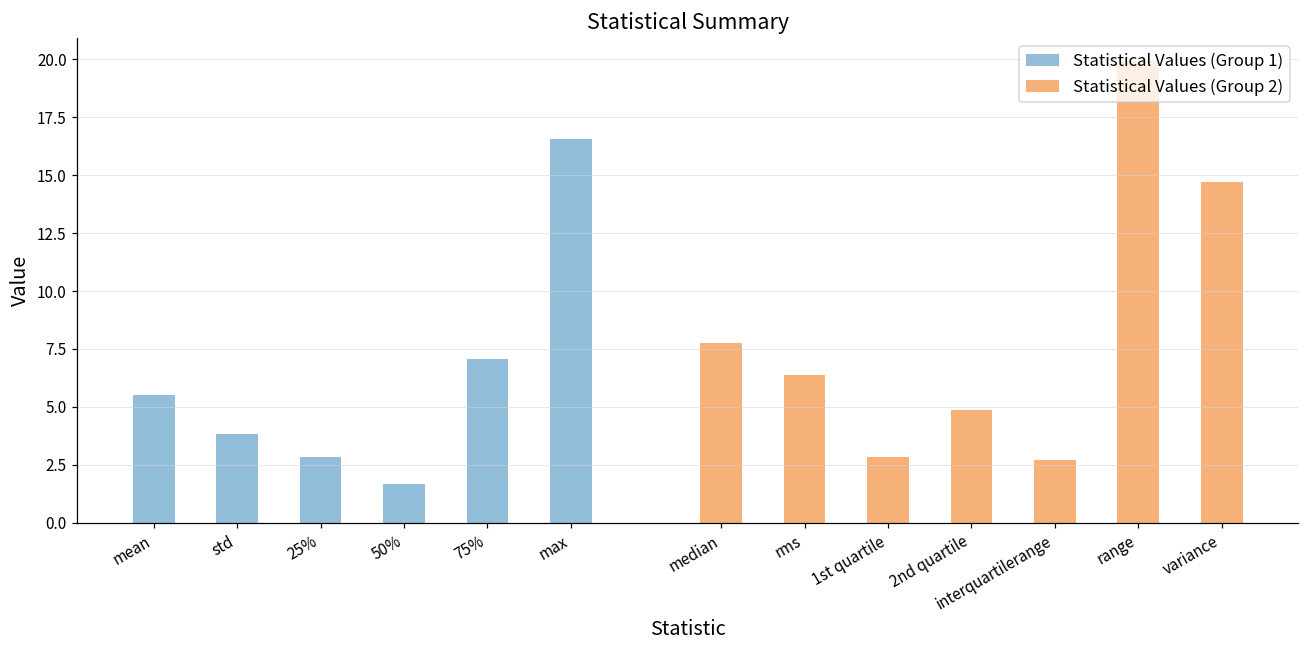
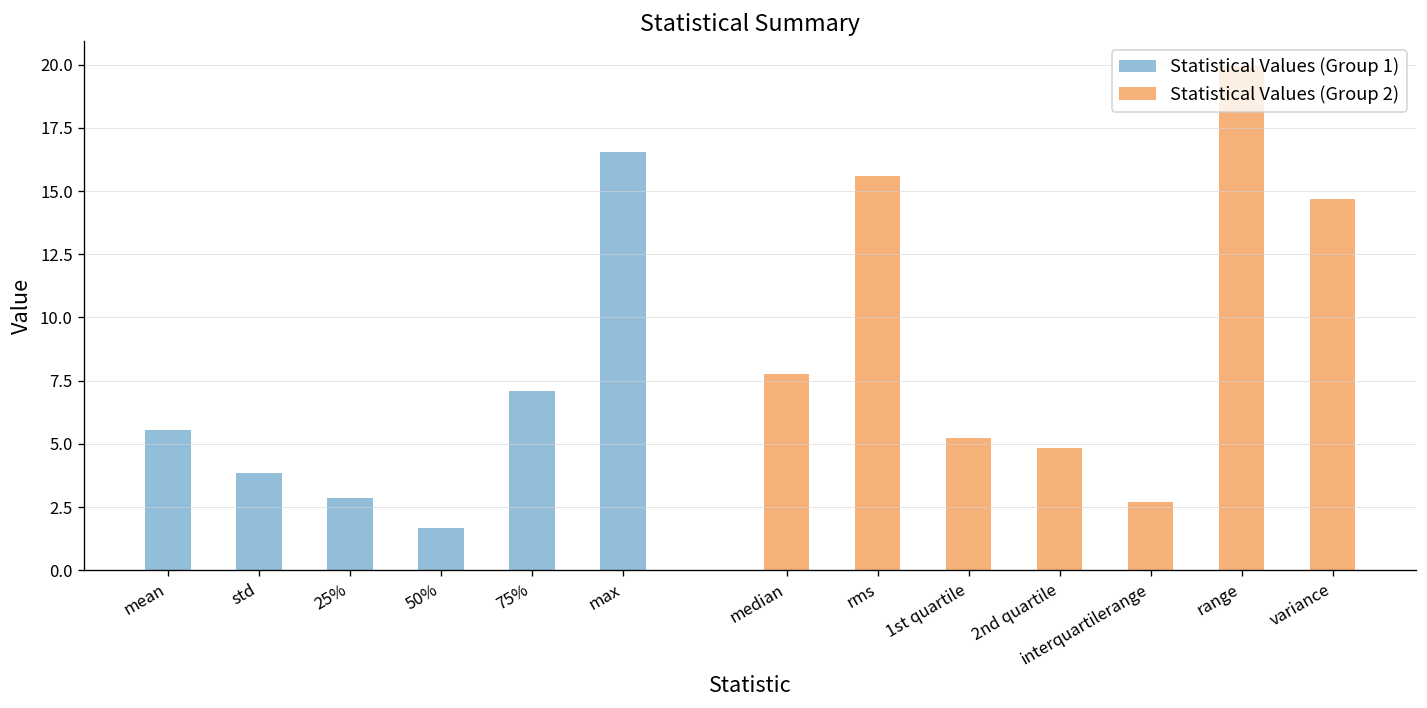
  {
    "Statistical Values (Group 1)": {
      "mean": 5.5,
      "std": 3.8,
      "25%": 2.9,
      "50%": 1.7,
      "75%": 7.1,
      "max": 16.6
    },
    "Statistical Values (Group 2)": {
      "median": 7.8,
-     "rms": 6.4,
-     "1st quartile": 2.9,
+     "rms": 15.6,
+     "1st quartile": 5.2,
      "2nd quartile": 4.9,
      "interquartilerange": 2.7,
      "variance": 14.7
    }
  }
